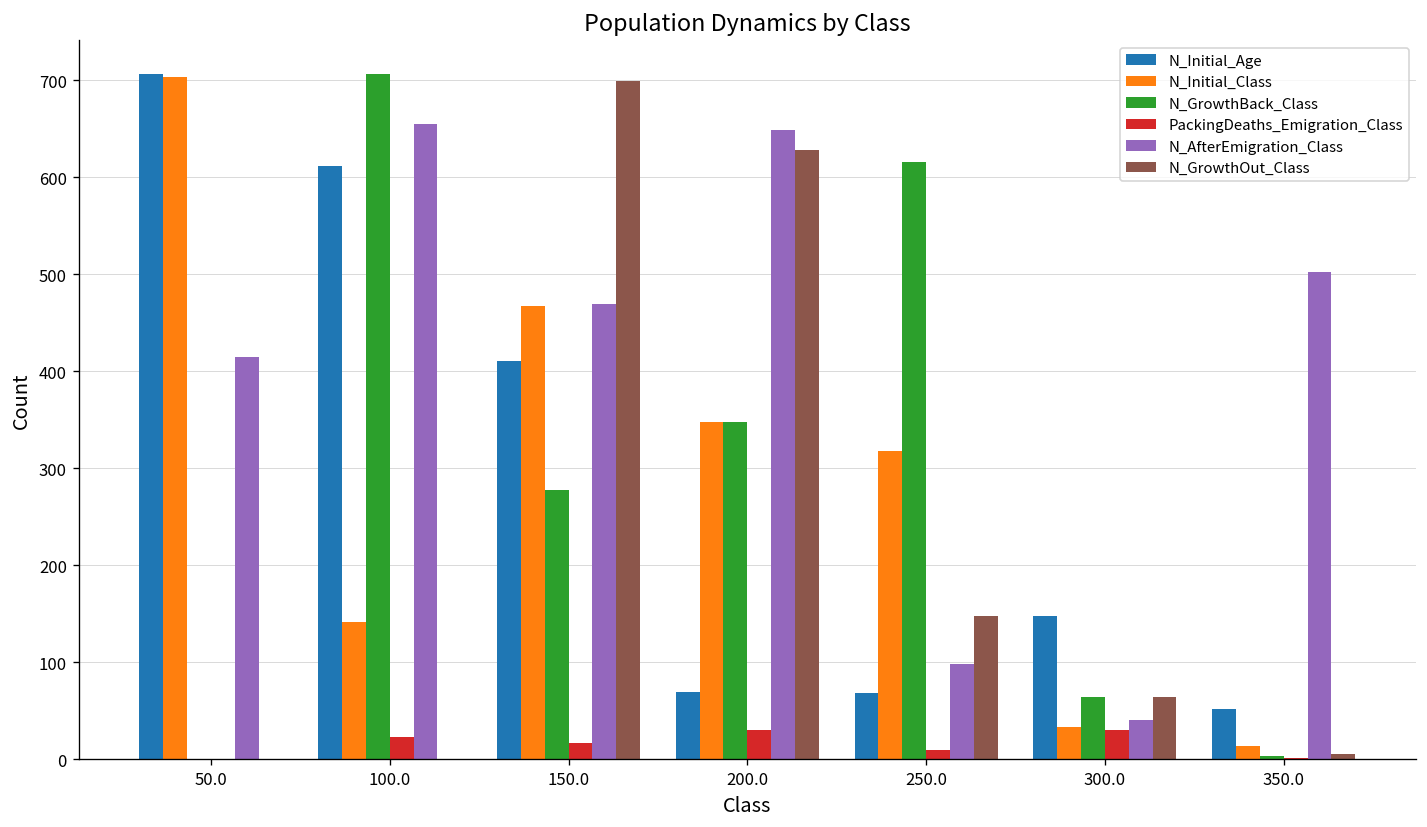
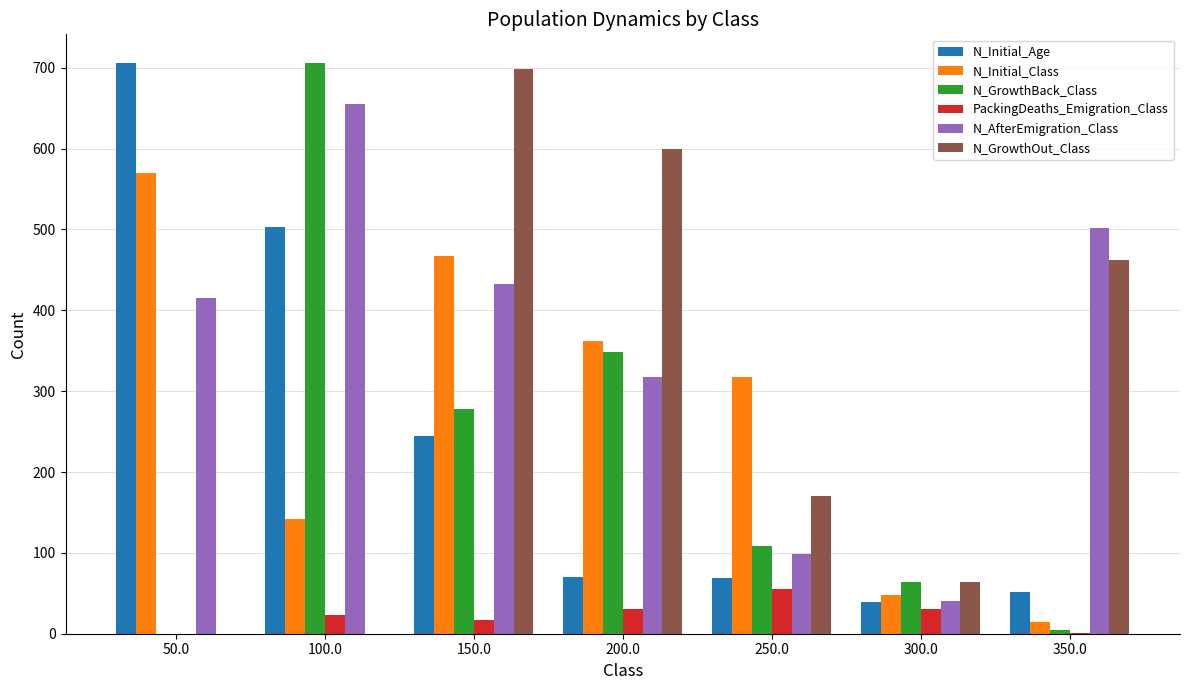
  {
    "N_Initial_Age": {
      "50.0": 710,
-     "100.0": 610,
-     "150.0": 410,
+     "100.0": 500,
+     "150.0": 250,
      "200.0": 70,
      "250.0": 70,
-     "300.0": 150,
+     "300.0": 40,
      "350.0": 50
    },
    "N_Initial_Class": {
-     "50.0": 700,
+     "50.0": 570,
      "100.0": 140,
      "150.0": 470,
-     "200.0": 350,
+     "200.0": 360,
      "250.0": 320,
-     "300.0": 30,
+     "300.0": 50,
      "350.0": 10
    },
    "N_GrowthBack_Class": {
      "50.0": 0,
      "100.0": 710,
      "150.0": 280,
      "200.0": 350,
-     "250.0": 620,
+     "250.0": 110,
      "300.0": 60,
      "350.0": 0
    },
    "PackingDeaths_Emigration_Class": {
      "50.0": 0,
      "100.0": 20,
      "150.0": 20,
      "200.0": 30,
-     "250.0": 10,
+     "250.0": 60,
      "300.0": 30
    },
    "N_AfterEmigration_Class": {
      "50.0": 420,
      "100.0": 660,
-     "150.0": 470,
-     "200.0": 650,
+     "150.0": 430,
+     "200.0": 320,
      "250.0": 100,
      "300.0": 40,
      "350.0": 500
    },
    "N_GrowthOut_Class": {
      "50.0": 0,
      "100.0": 0,
      "150.0": 700,
-     "200.0": 630,
-     "250.0": 150,
+     "200.0": 600,
+     "250.0": 170,
      "300.0": 60,
-     "350.0": 10
+     "350.0": 460
    }
  }
